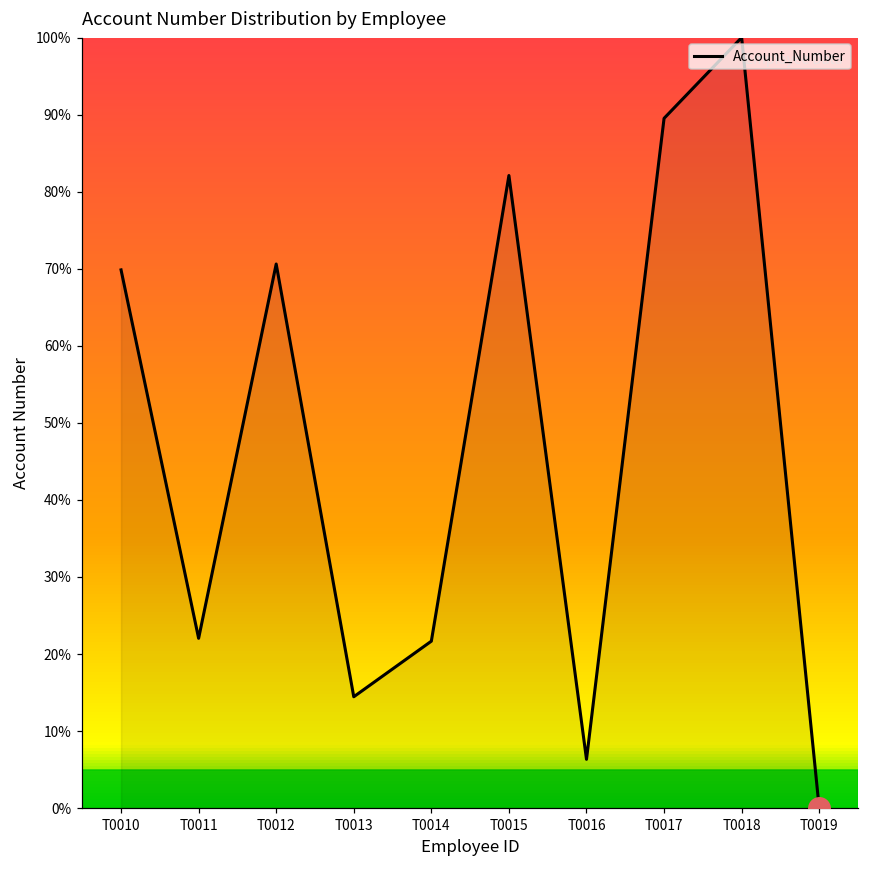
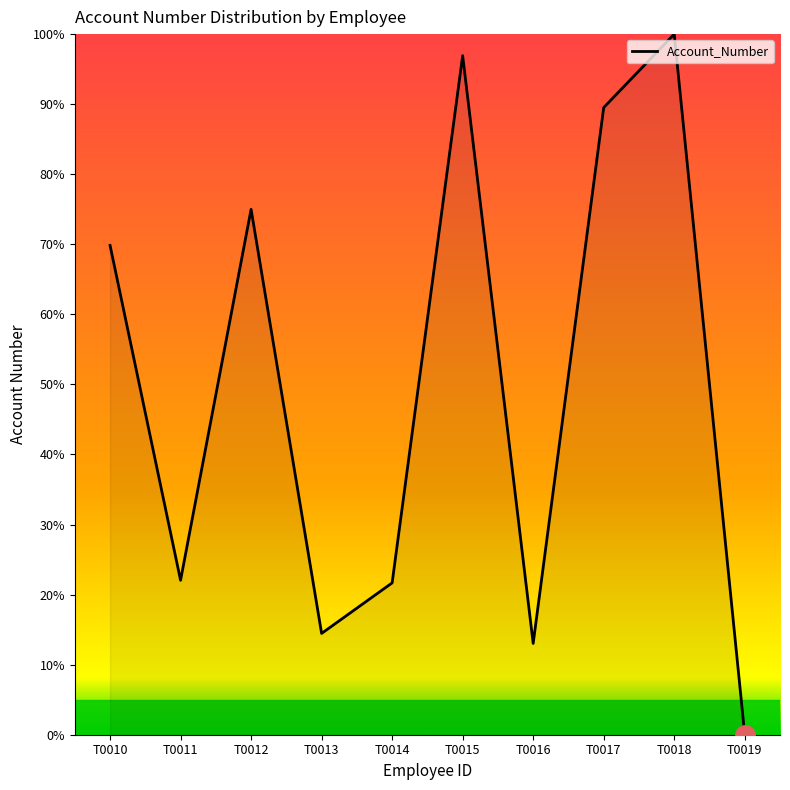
  {
    "Account_Number": {
      "T0010": "70%",
      "T0011": "22%",
-     "T0012": "71%",
+     "T0012": "75%",
      "T0013": "14%",
      "T0014": "22%",
-     "T0015": "82%",
-     "T0016": "6%",
+     "T0015": "97%",
+     "T0016": "13%",
      "T0017": "90%",
      "T0018": "100%"
    }
  }
